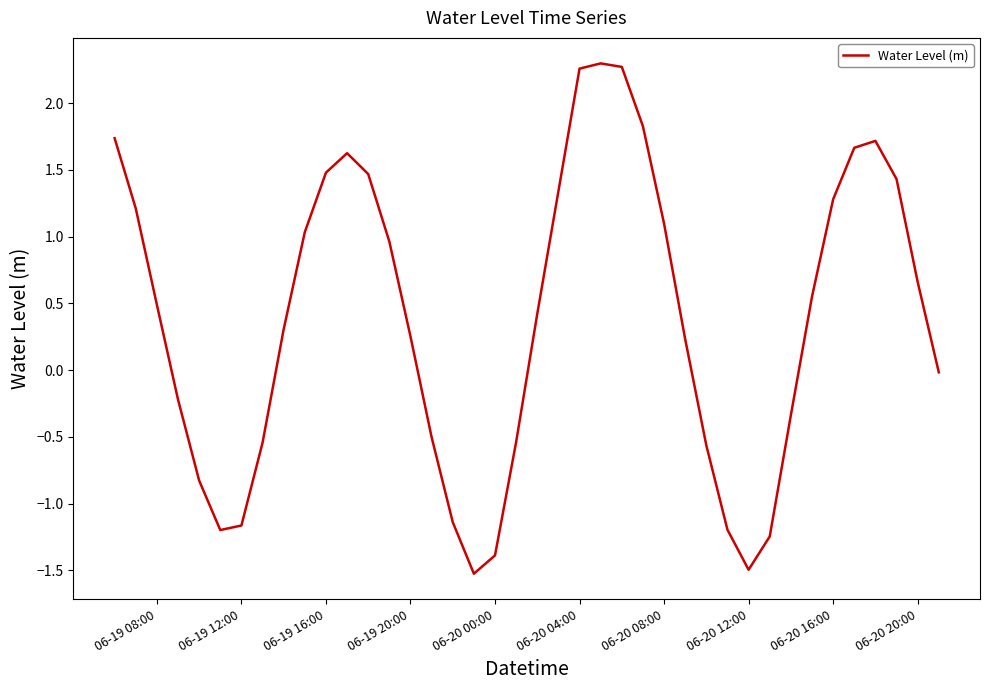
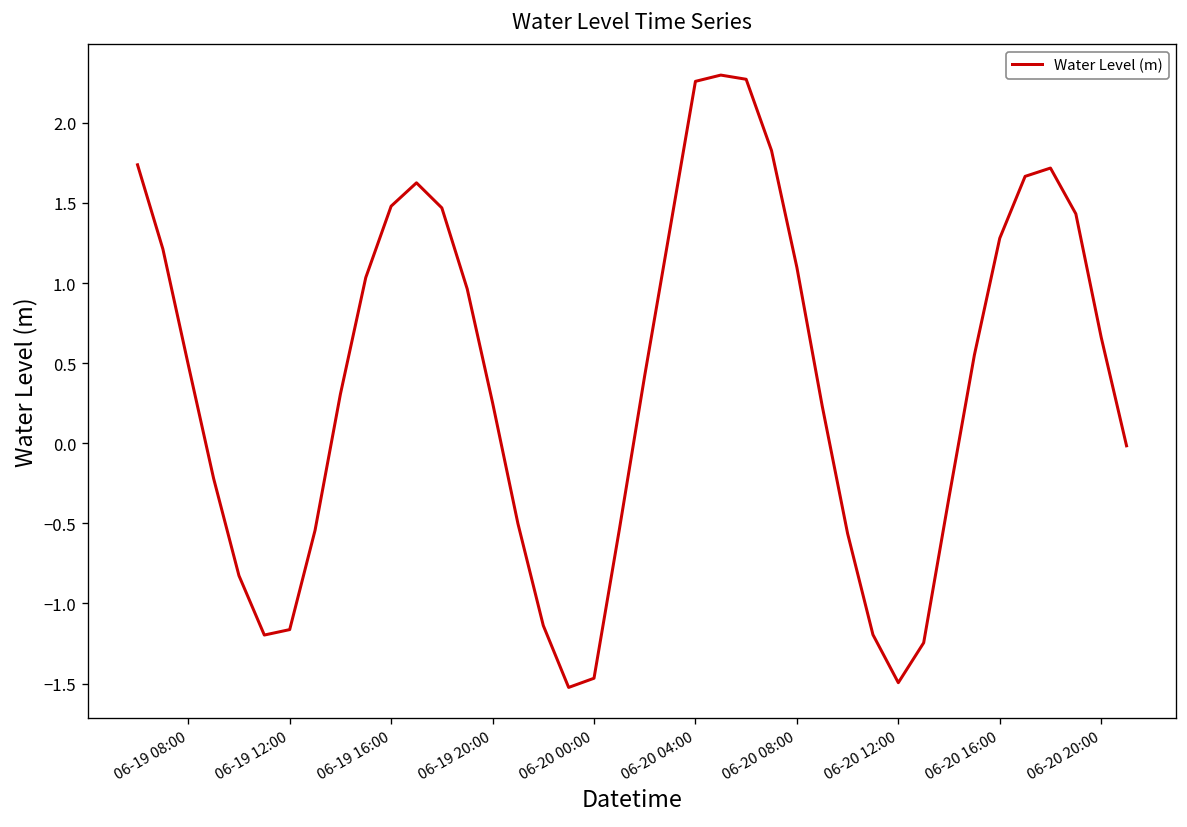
  {
    "06-19 08:00": 0.49,
    "06-19 12:00": -1.16,
    "06-19 16:00": 1.48,
    "06-19 20:00": 0.25,
-   "06-20 00:00": -1.39,
+   "06-20 00:00": -1.47,
    "06-20 04:00": 2.26,
    "06-20 08:00": 1.10,
    "06-20 12:00": -1.49,
    "06-20 16:00": 1.28,
    "06-20 20:00": 0.66
  }
